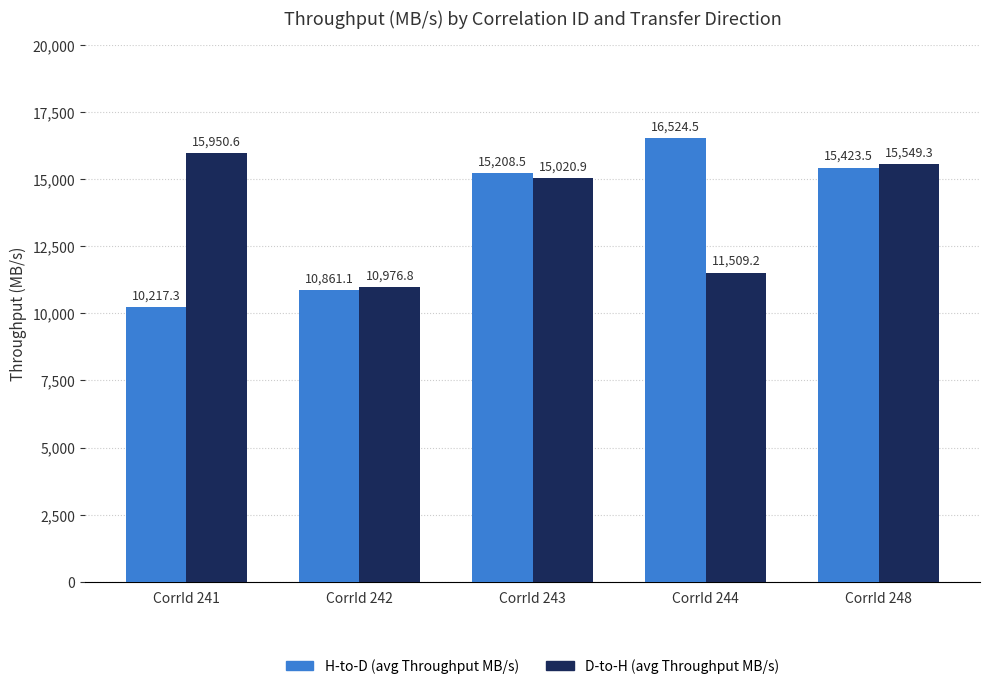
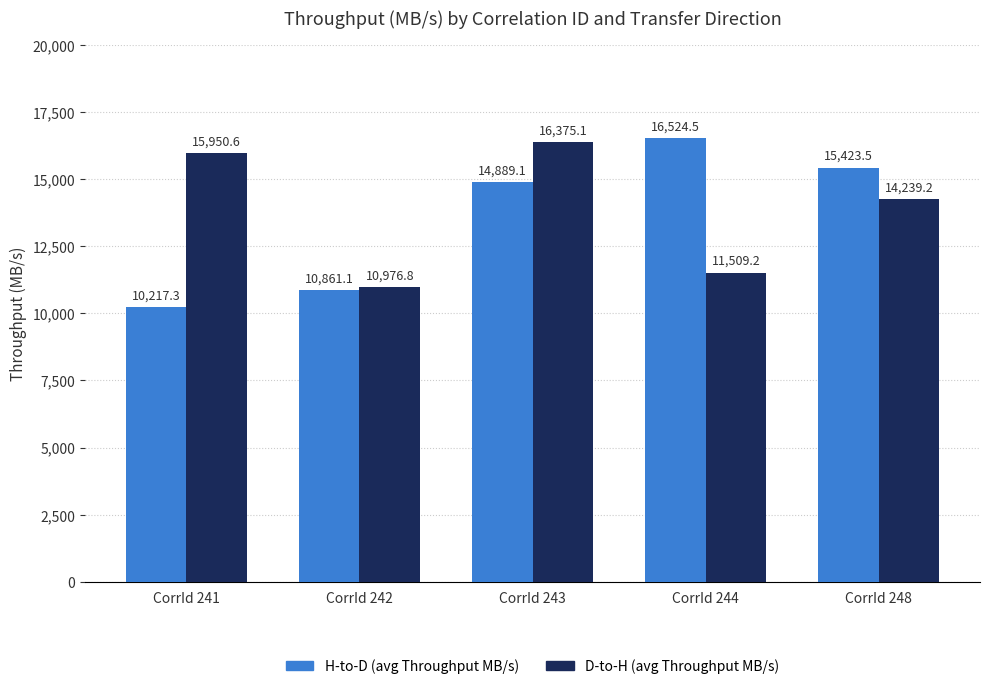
  {
    "H-to-D (avg Throughput MB/s)": {
      "CorrId 241": "10,217.3",
      "CorrId 242": "10,861.1",
-     "CorrId 243": "15,208.5",
+     "CorrId 243": "14,889.1",
      "CorrId 244": "16,524.5",
      "CorrId 248": "15,423.5"
    },
    "D-to-H (avg Throughput MB/s)": {
      "CorrId 241": "15,950.6",
      "CorrId 242": "10,976.8",
-     "CorrId 243": "15,020.9",
+     "CorrId 243": "16,375.1",
      "CorrId 244": "11,509.2",
-     "CorrId 248": "15,549.3"
+     "CorrId 248": "14,239.2"
    }
  }
